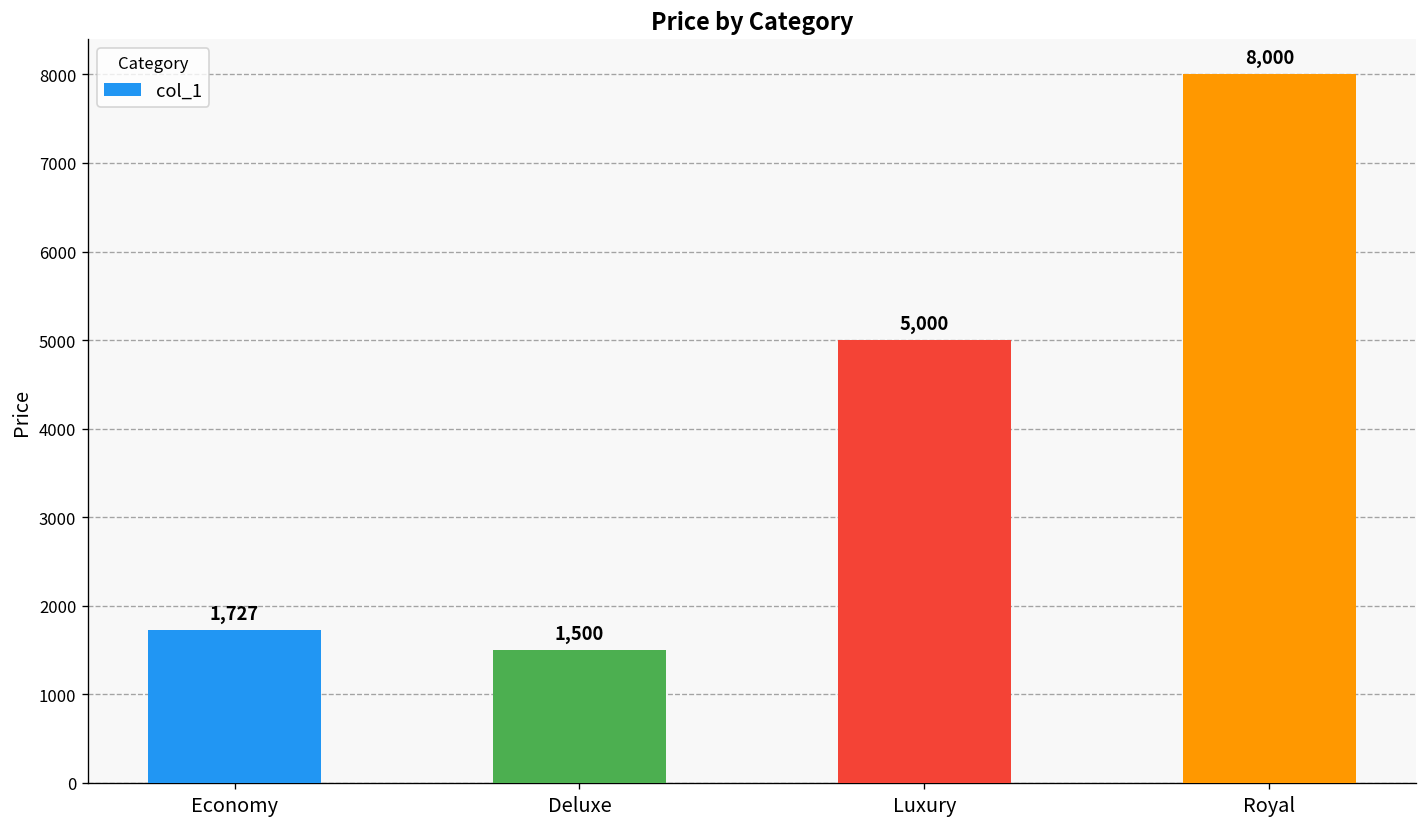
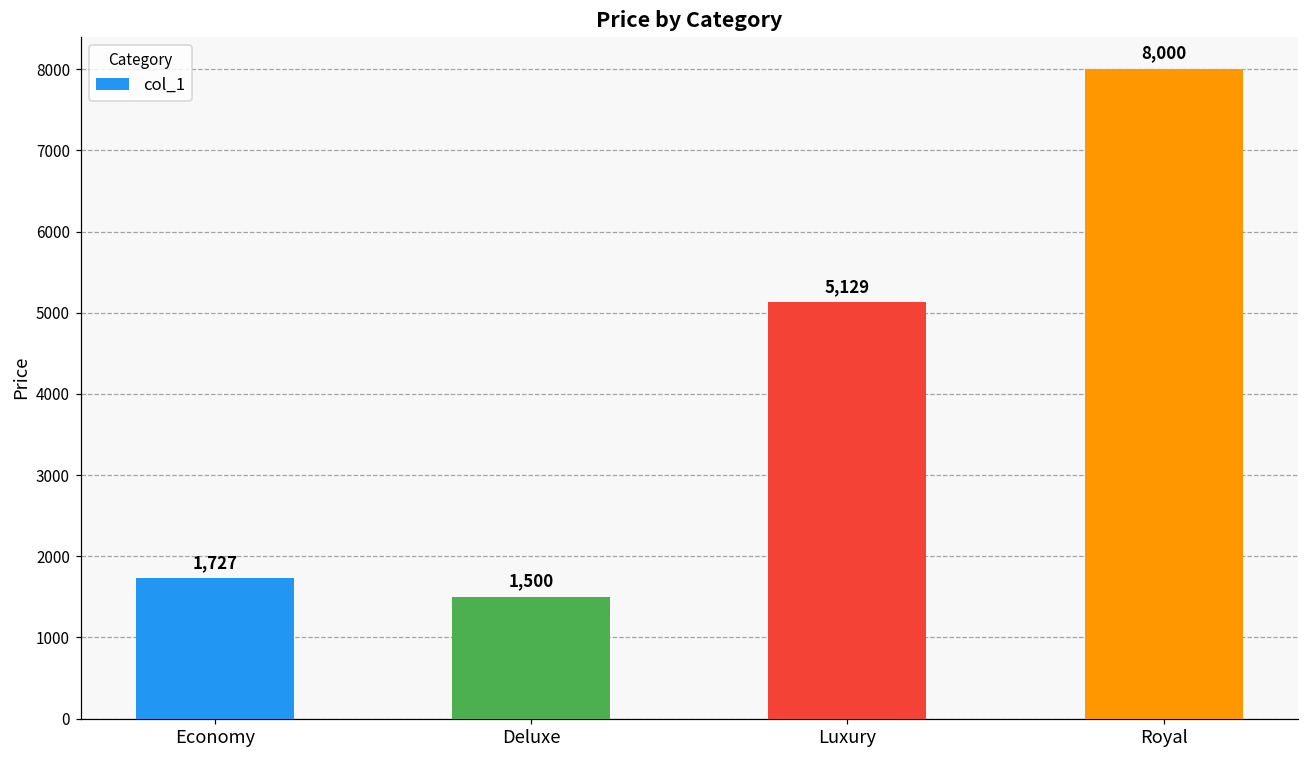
  {
    "Economy": "1,727",
    "Deluxe": "1,500",
-   "Luxury": "5,000",
+   "Luxury": "5,129",
    "Royal": "8,000"
  }
